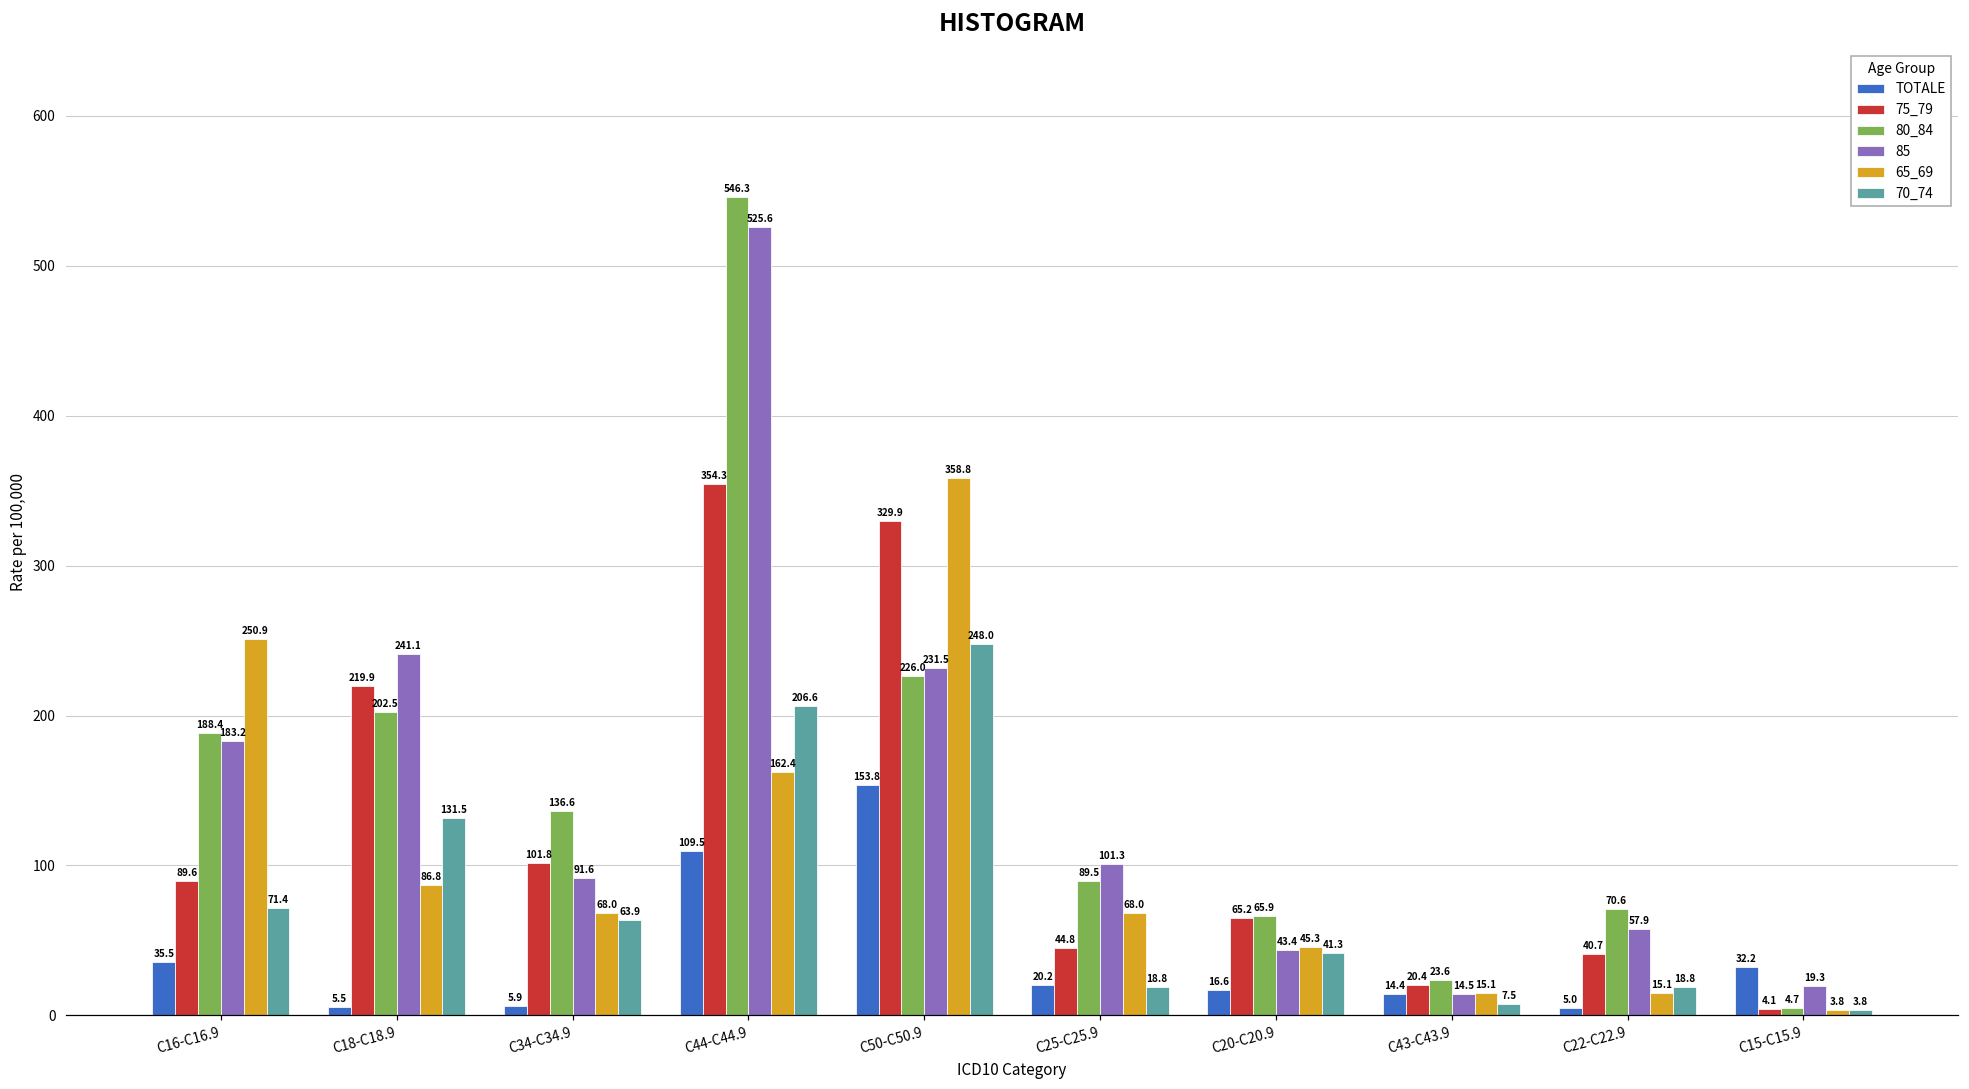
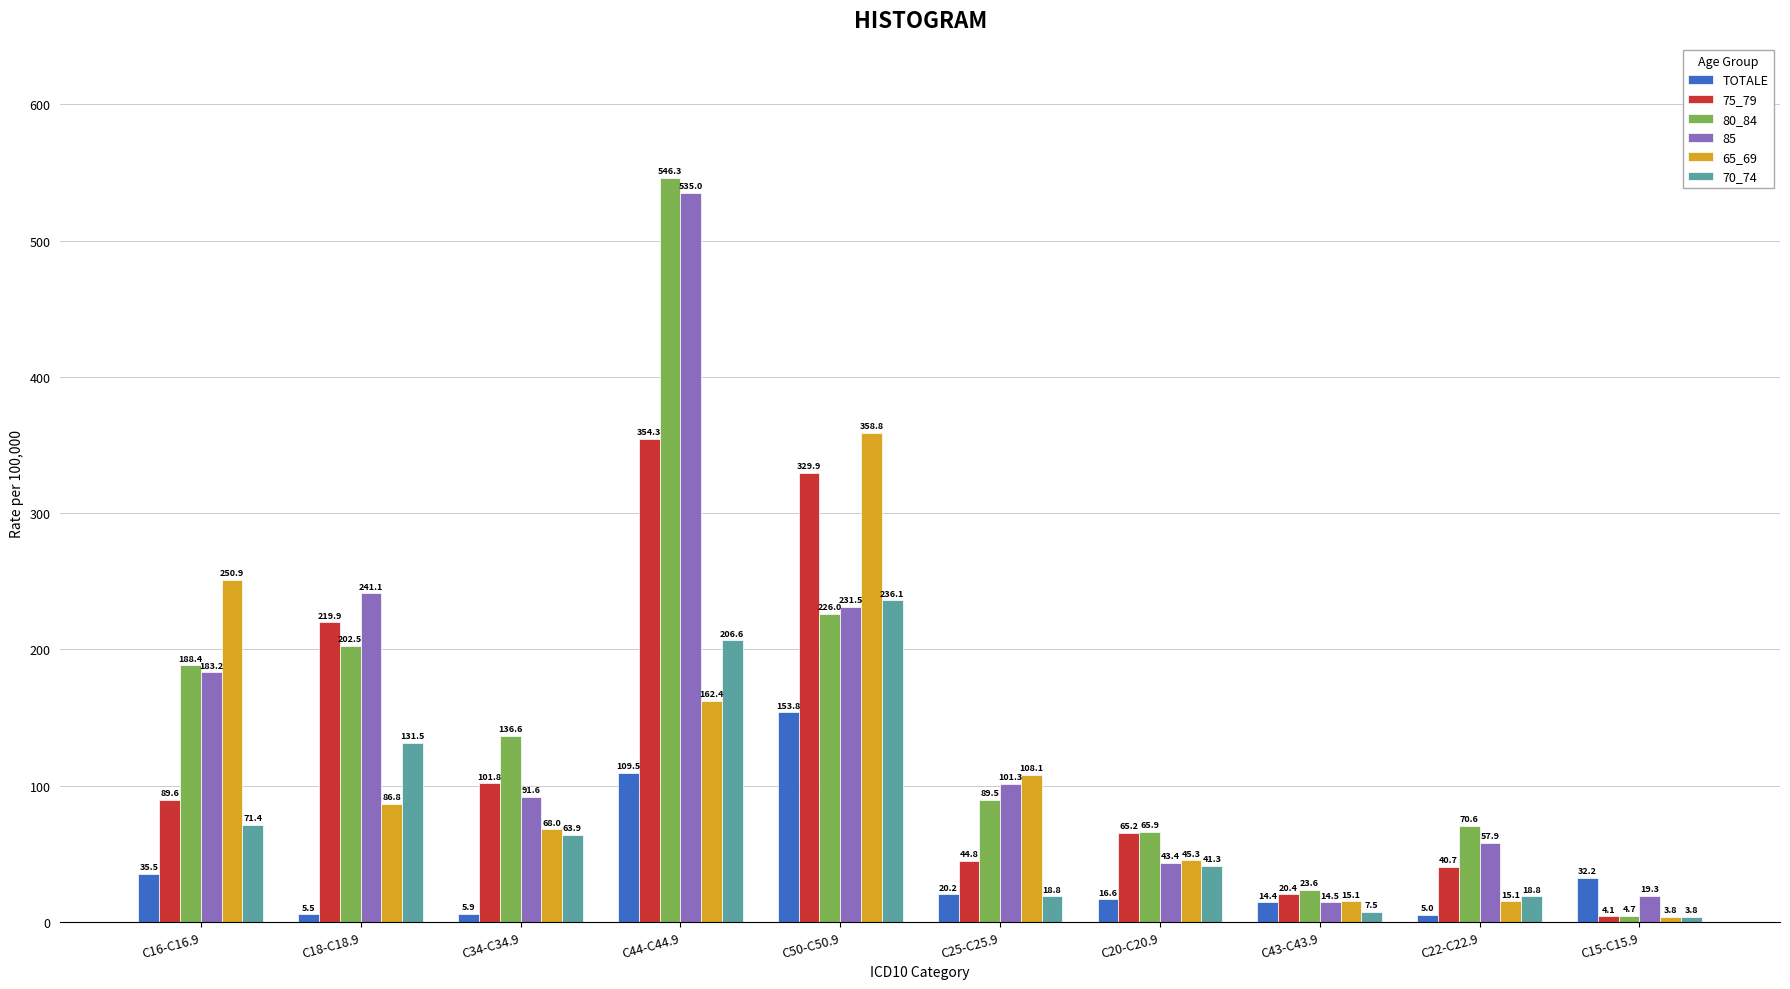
  {
    "TOTALE": {
      "C16-C16.9": 35.5,
      "C18-C18.9": 5.5,
      "C34-C34.9": 5.9,
      "C44-C44.9": 109.5,
      "C50-C50.9": 153.8,
      "C25-C25.9": 20.2,
      "C20-C20.9": 16.6,
      "C43-C43.9": 14.4,
      "C22-C22.9": 5.0,
      "C15-C15.9": 32.2
    },
    "75_79": {
      "C16-C16.9": 89.6,
      "C18-C18.9": 219.9,
      "C34-C34.9": 101.8,
      "C44-C44.9": 354.3,
      "C50-C50.9": 329.9,
      "C25-C25.9": 44.8,
      "C20-C20.9": 65.2,
      "C43-C43.9": 20.4,
      "C22-C22.9": 40.7,
      "C15-C15.9": 4.1
    },
    "80_84": {
      "C16-C16.9": 188.4,
      "C18-C18.9": 202.5,
      "C34-C34.9": 136.6,
      "C44-C44.9": 546.3,
      "C50-C50.9": 226.0,
      "C25-C25.9": 89.5,
      "C20-C20.9": 65.9,
      "C43-C43.9": 23.6,
      "C22-C22.9": 70.6,
      "C15-C15.9": 4.7
    },
    "85": {
      "C16-C16.9": 183.2,
      "C18-C18.9": 241.1,
      "C34-C34.9": 91.6,
-     "C44-C44.9": 525.6,
+     "C44-C44.9": 535.0,
      "C50-C50.9": 231.5,
      "C25-C25.9": 101.3,
      "C20-C20.9": 43.4,
      "C43-C43.9": 14.5,
      "C22-C22.9": 57.9,
      "C15-C15.9": 19.3
    },
    "65_69": {
      "C16-C16.9": 250.9,
      "C18-C18.9": 86.8,
      "C34-C34.9": 68.0,
      "C44-C44.9": 162.4,
      "C50-C50.9": 358.8,
-     "C25-C25.9": 68.0,
+     "C25-C25.9": 108.1,
      "C20-C20.9": 45.3,
      "C43-C43.9": 15.1,
      "C22-C22.9": 15.1,
      "C15-C15.9": 3.8
    },
    "70_74": {
      "C16-C16.9": 71.4,
      "C18-C18.9": 131.5,
      "C34-C34.9": 63.9,
      "C44-C44.9": 206.6,
-     "C50-C50.9": 248.0,
+     "C50-C50.9": 236.1,
      "C25-C25.9": 18.8,
      "C20-C20.9": 41.3,
      "C43-C43.9": 7.5,
      "C22-C22.9": 18.8,
      "C15-C15.9": 3.8
    }
  }
